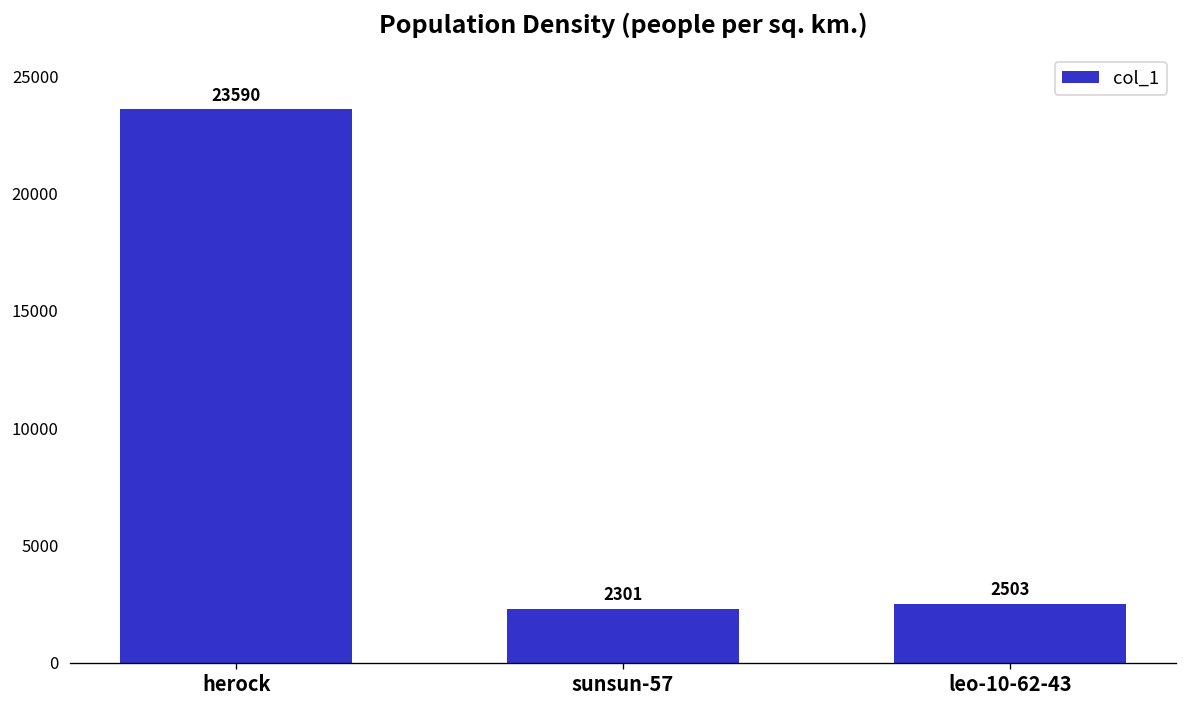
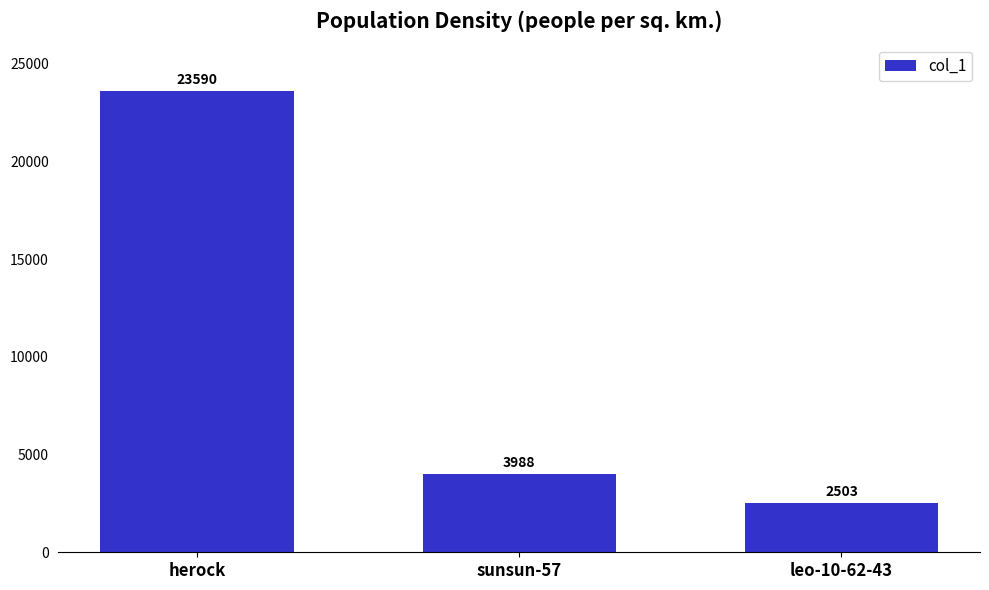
  {
    "herock": 23590,
-   "sunsun-57": 2301,
+   "sunsun-57": 3988,
    "leo-10-62-43": 2503
  }
